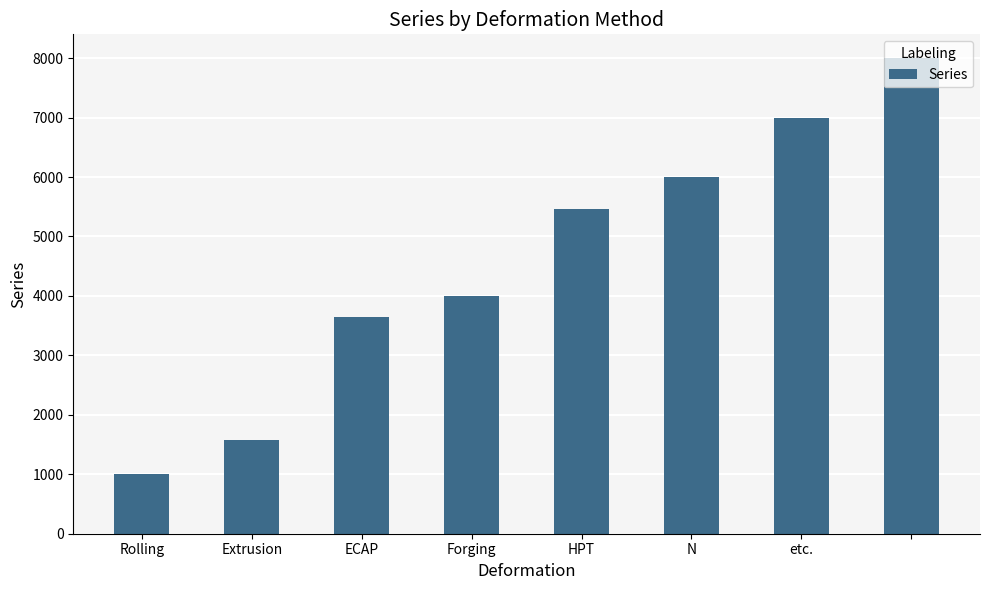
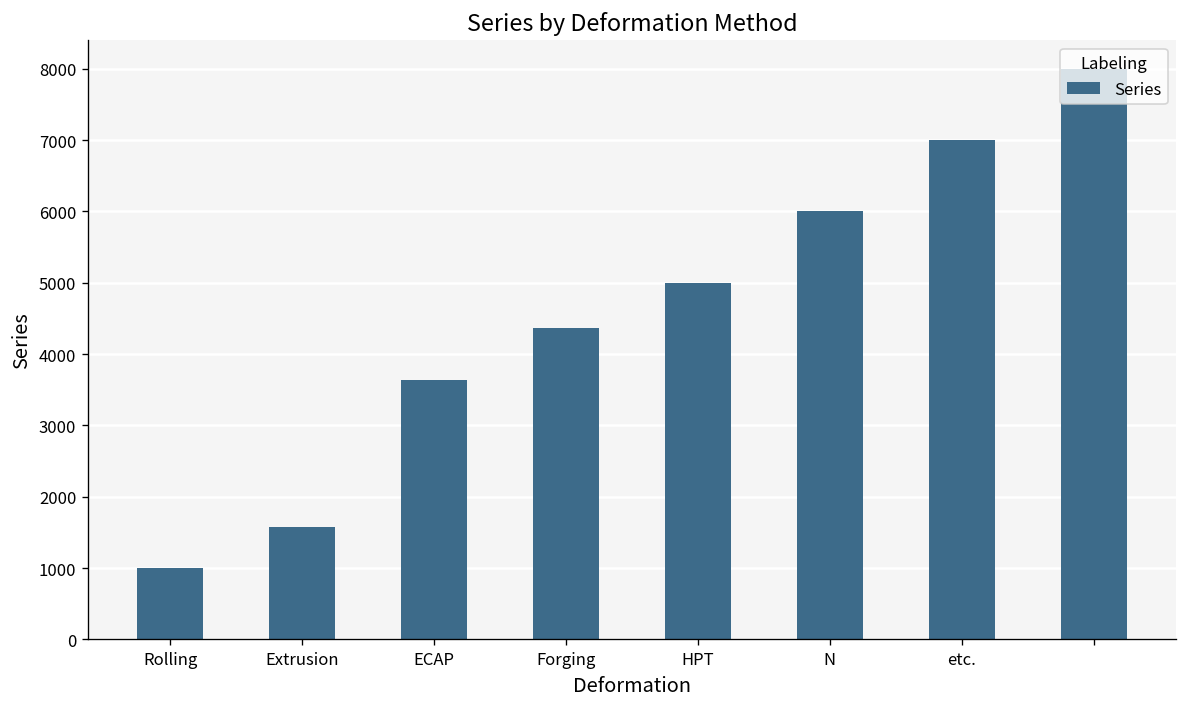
  {
    "Rolling": 1000,
    "Extrusion": 1600,
    "ECAP": 3600,
-   "Forging": 4000,
-   "HPT": 5500,
+   "Forging": 4400,
+   "HPT": 5000,
    "N": 6000,
    "etc.": 7000
  }
